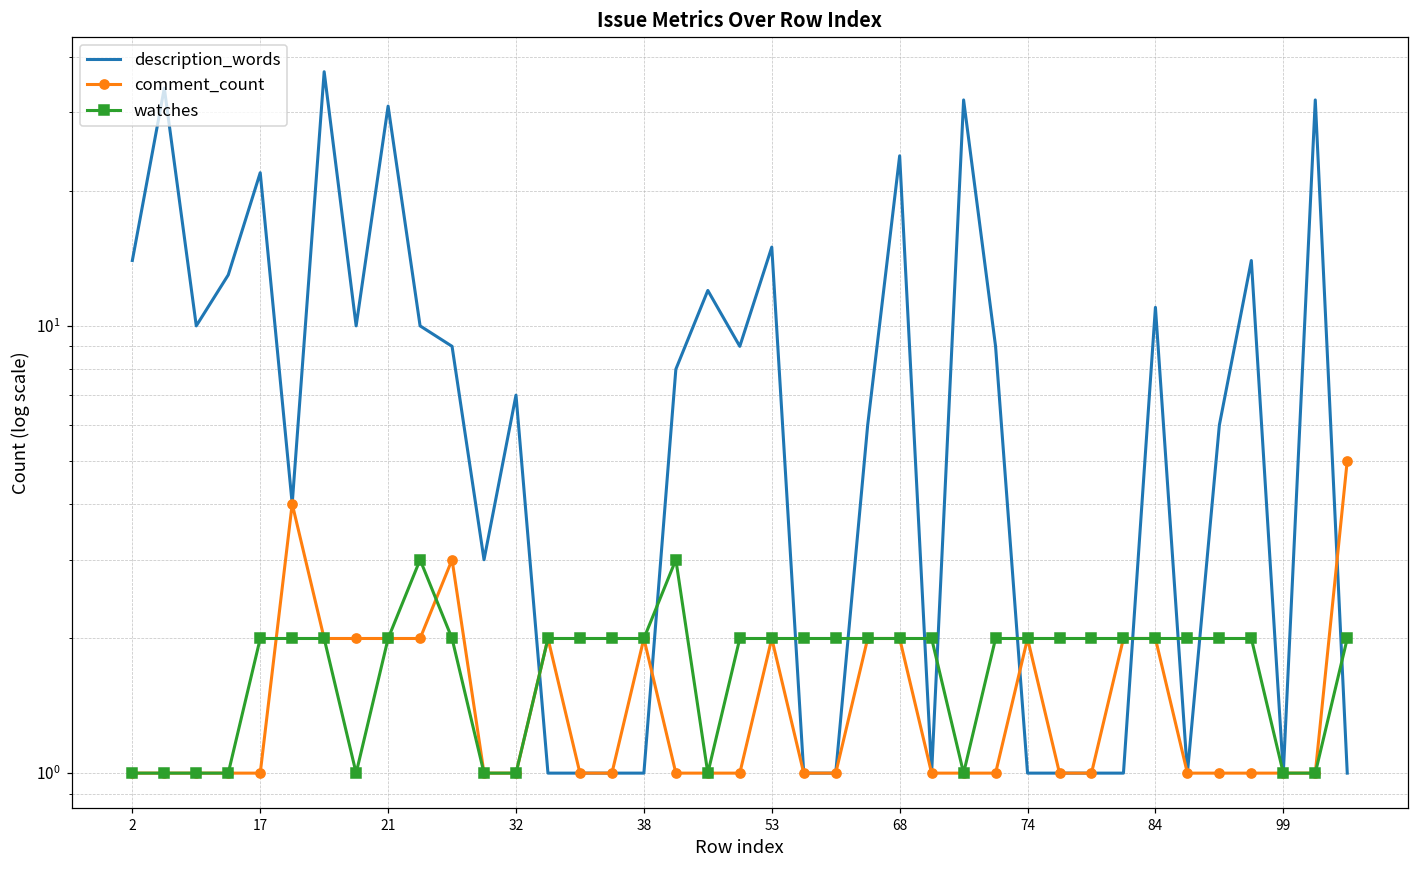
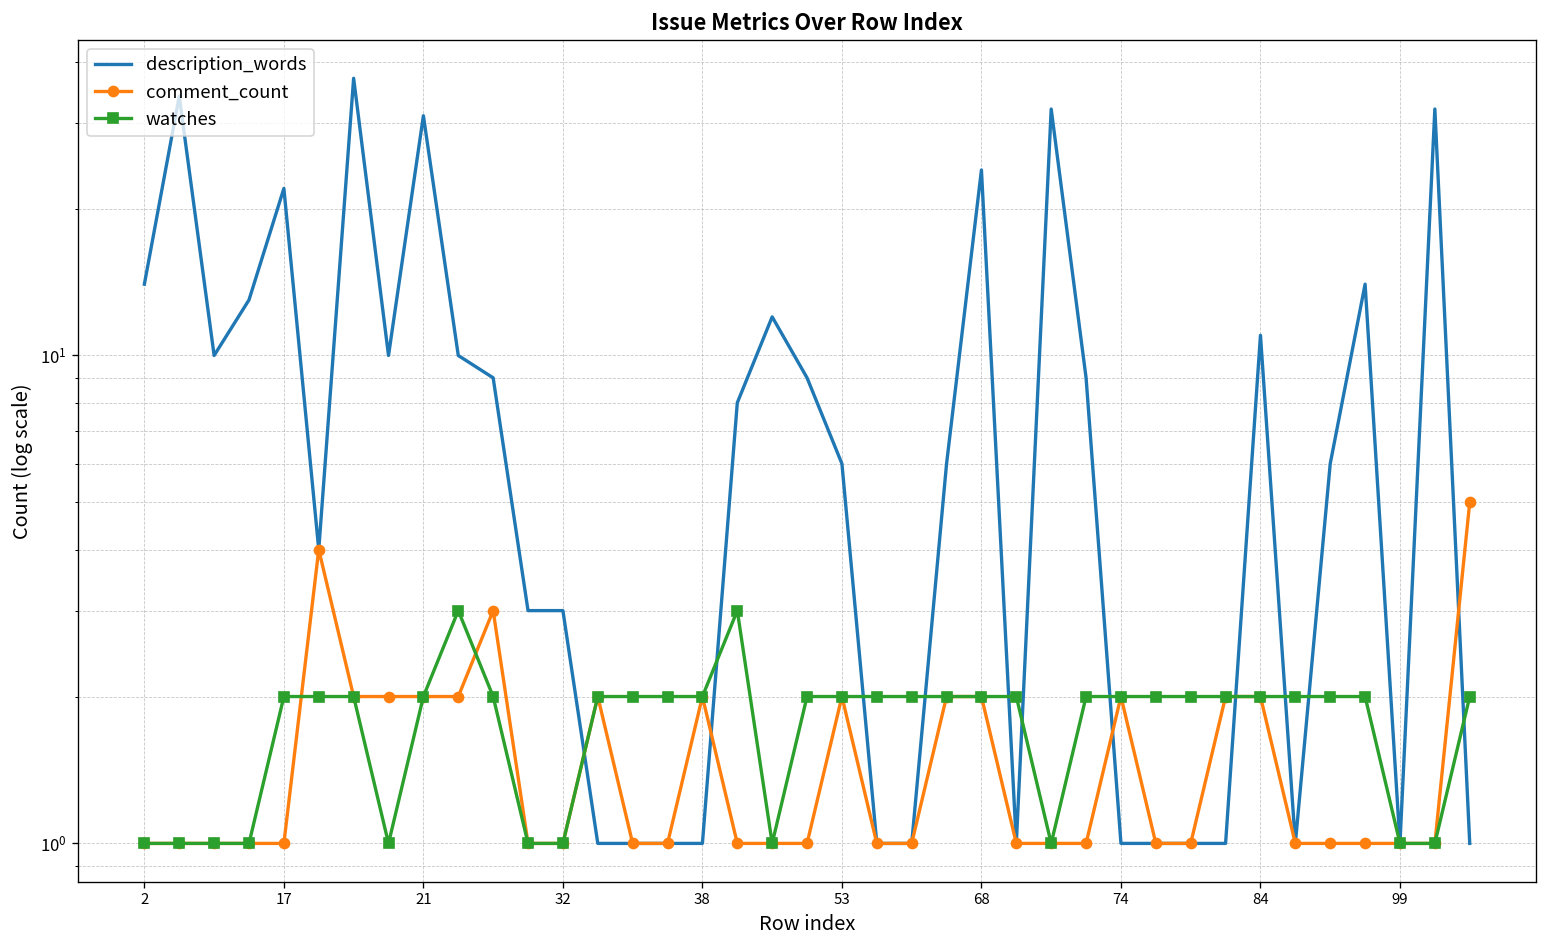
  {
    "description_words": {
-     "32": 7,
-     "53": 15,
+     "32": 3,
+     "53": 6,
      "68": 24,
      "74": 1,
      "84": 11
    }
  }
